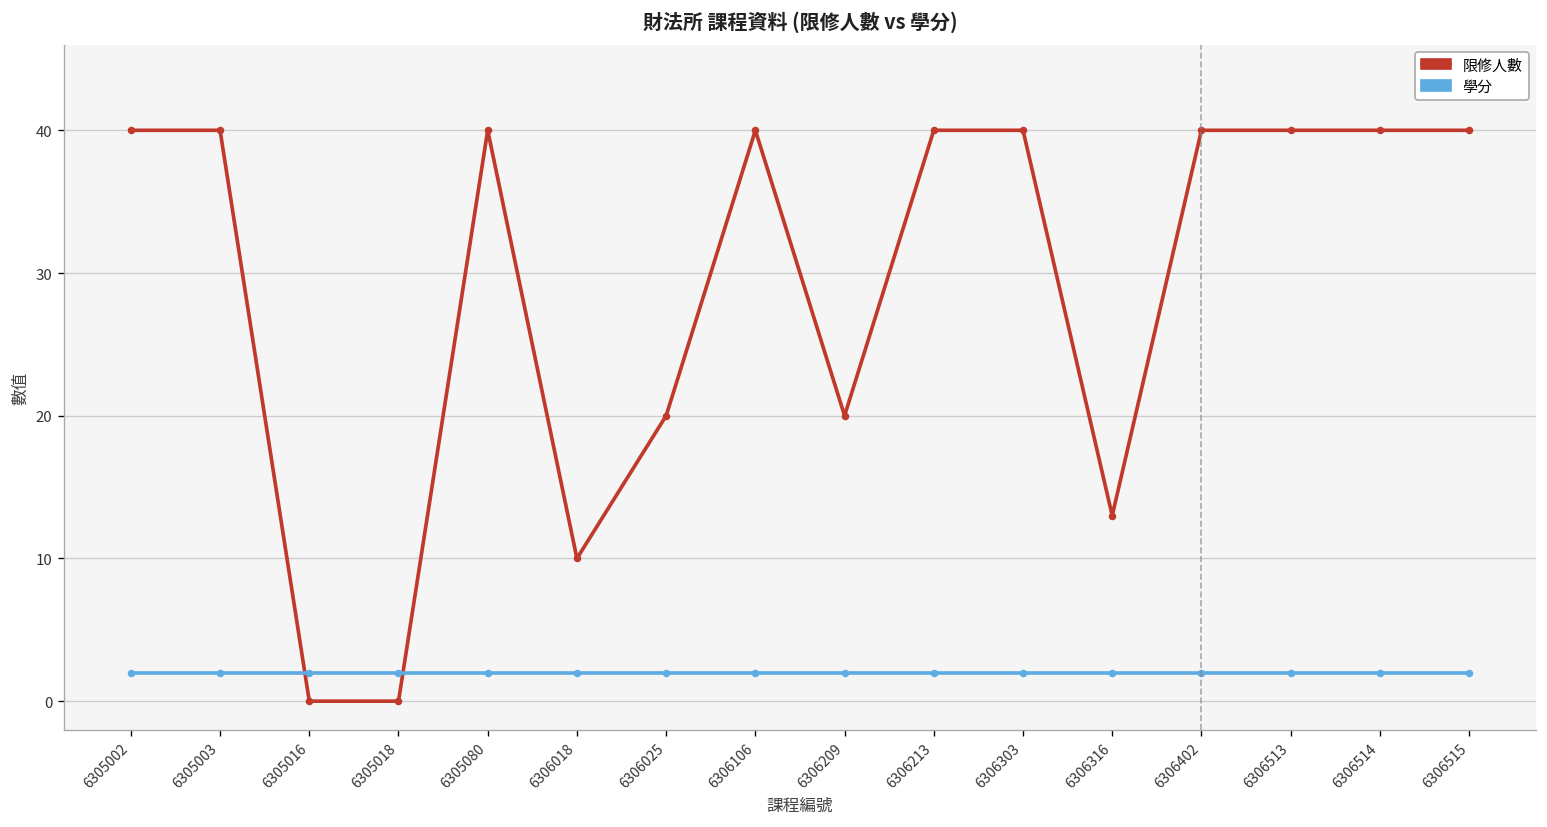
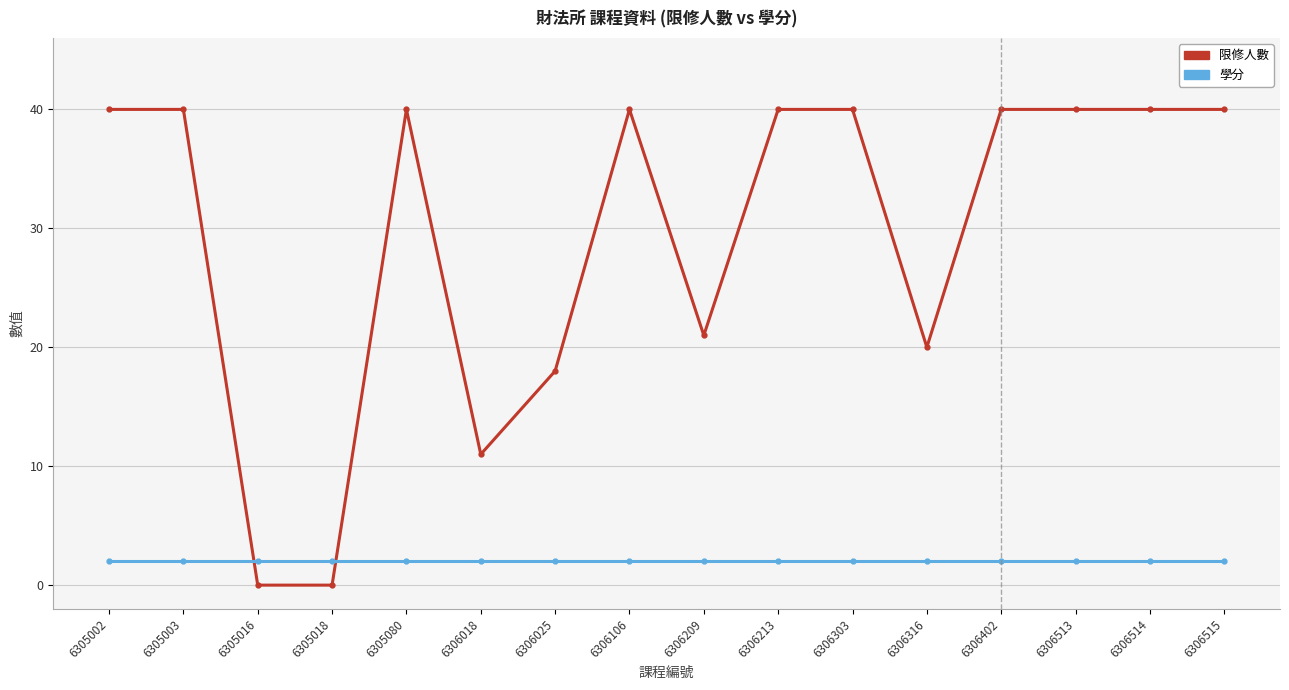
  {
    "限修人數": {
      "6305002": 40,
      "6305003": 40,
      "6305016": 0,
      "6305018": 0,
      "6305080": 40,
-     "6306018": 10,
-     "6306025": 20,
+     "6306018": 11,
+     "6306025": 18,
      "6306106": 40,
-     "6306209": 20,
+     "6306209": 21,
      "6306213": 40,
      "6306303": 40,
-     "6306316": 13,
+     "6306316": 20,
      "6306402": 40,
      "6306513": 40,
      "6306514": 40,
      "6306515": 40
    },
    "學分": {
      "6305002": 2,
      "6305003": 2,
      "6305016": 2,
      "6305018": 2,
      "6305080": 2,
      "6306018": 2,
      "6306025": 2,
      "6306106": 2,
      "6306209": 2,
      "6306213": 2,
      "6306303": 2,
      "6306316": 2,
      "6306402": 2,
      "6306513": 2,
      "6306514": 2,
      "6306515": 2
    }
  }
